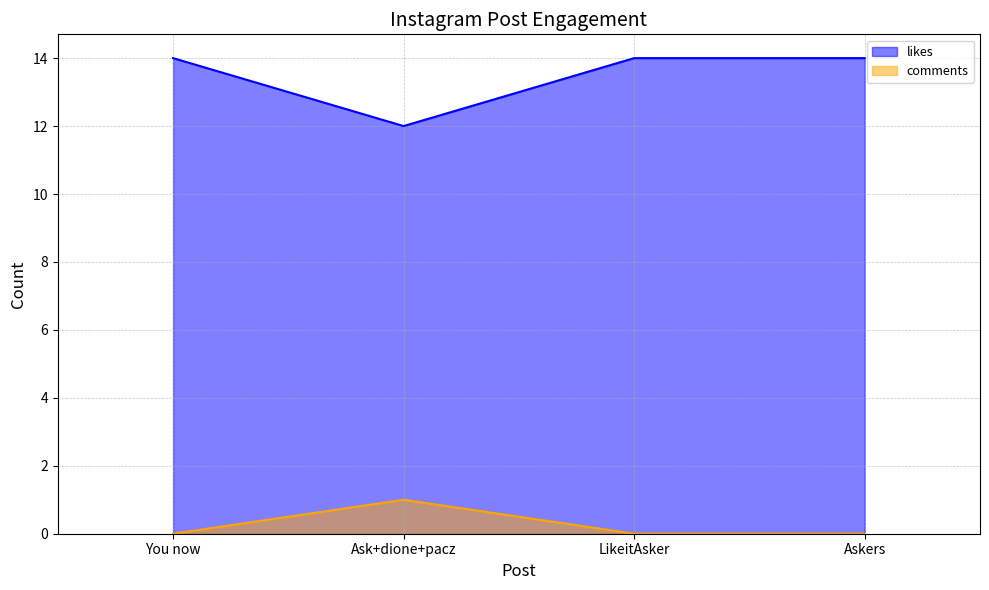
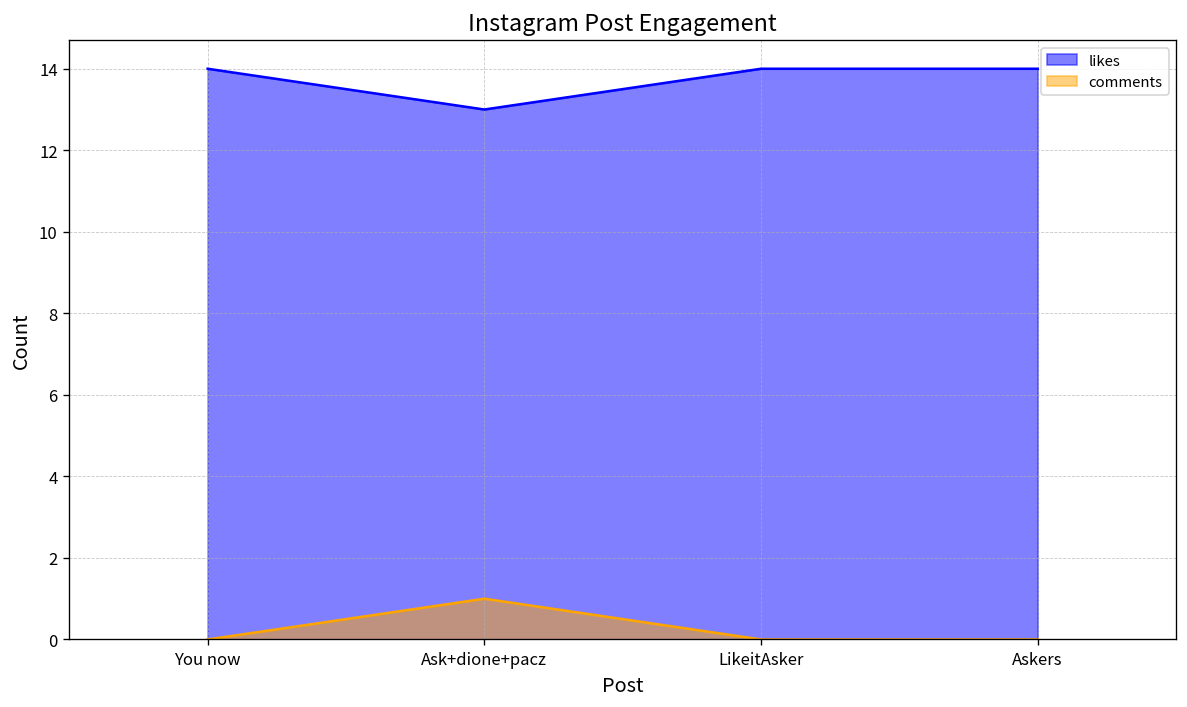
  {
    "likes": {
      "You now": 14,
-     "Ask+dione+pacz": 12,
+     "Ask+dione+pacz": 13,
      "LikeitAsker": 14,
      "Askers": 14
    },
    "comments": {
      "You now": 0,
      "Ask+dione+pacz": 1,
      "LikeitAsker": 0,
      "Askers": 0
    }
  }
